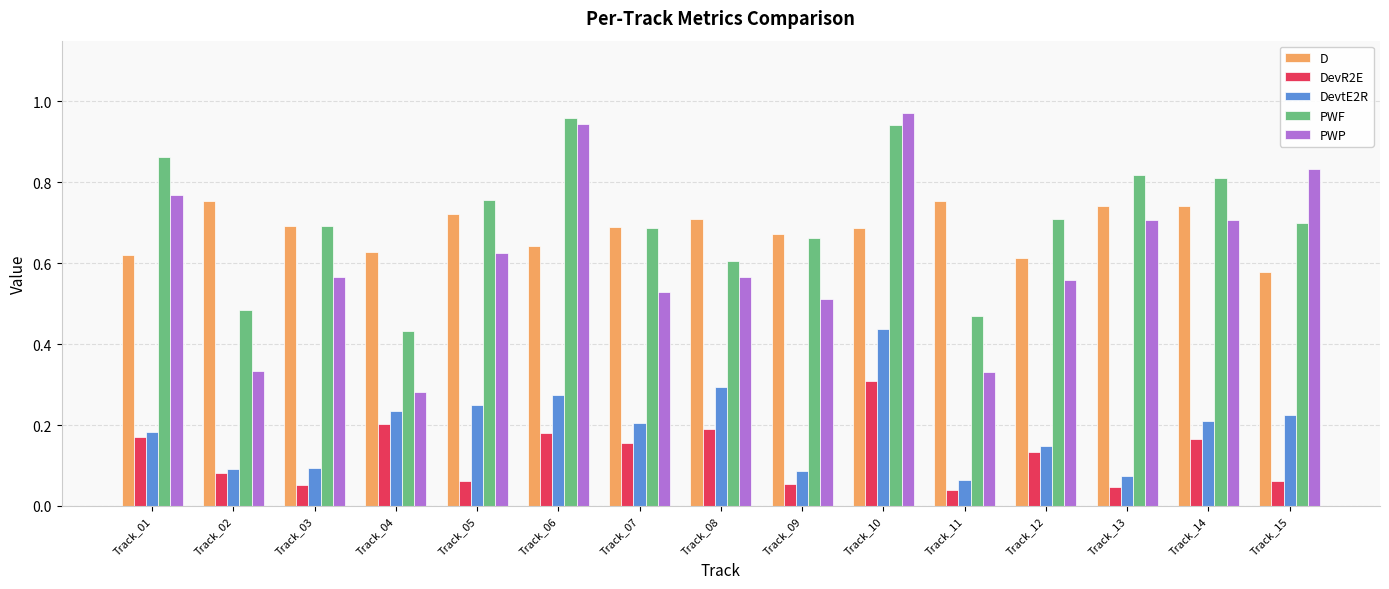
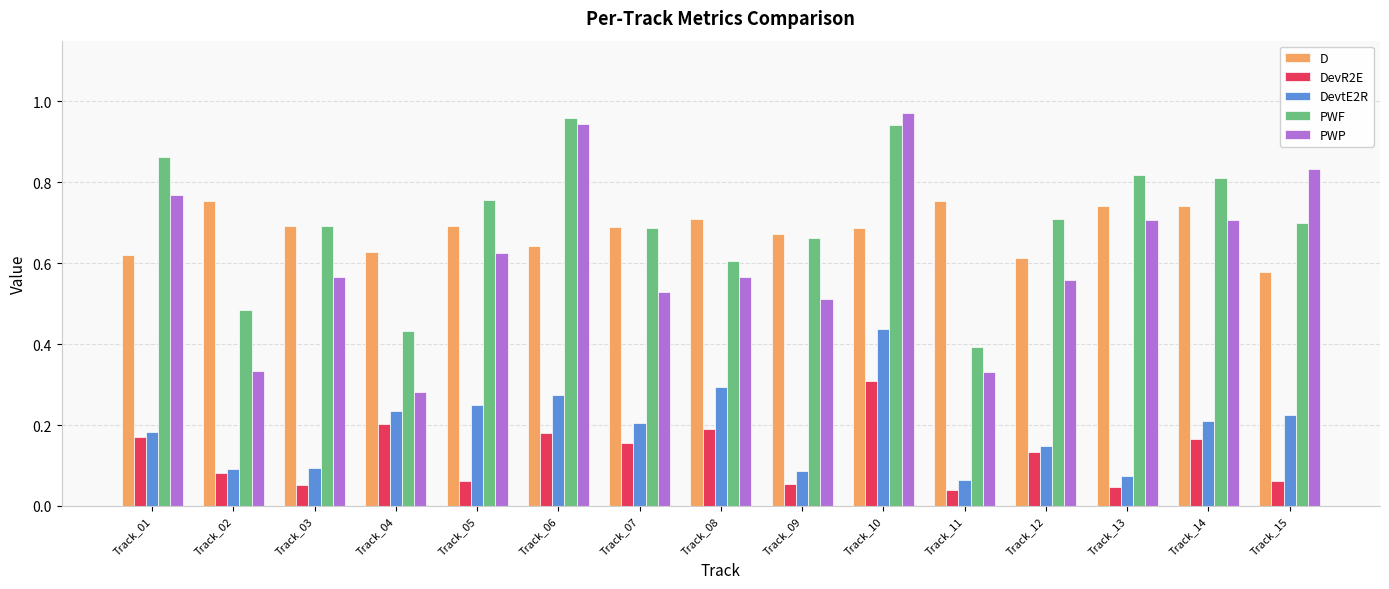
  {
    "D": {
      "Track_01": 0.62,
      "Track_02": 0.75,
      "Track_03": 0.69,
      "Track_04": 0.63,
-     "Track_05": 0.72,
+     "Track_05": 0.69,
      "Track_06": 0.64,
      "Track_07": 0.69,
      "Track_08": 0.71,
      "Track_09": 0.67,
      "Track_10": 0.69,
      "Track_11": 0.75,
      "Track_12": 0.61,
      "Track_13": 0.74,
      "Track_14": 0.74,
      "Track_15": 0.58
    },
    "DevR2E": {
      "Track_01": 0.17,
      "Track_02": 0.08,
      "Track_03": 0.05,
      "Track_04": 0.20,
      "Track_05": 0.06,
      "Track_06": 0.18,
      "Track_07": 0.15,
      "Track_08": 0.19,
      "Track_09": 0.05,
      "Track_10": 0.31,
      "Track_11": 0.04,
      "Track_12": 0.13,
      "Track_13": 0.05,
      "Track_14": 0.16,
      "Track_15": 0.06
    },
    "DevtE2R": {
      "Track_01": 0.18,
      "Track_02": 0.09,
      "Track_03": 0.09,
      "Track_04": 0.23,
      "Track_05": 0.25,
      "Track_06": 0.28,
      "Track_07": 0.21,
      "Track_08": 0.29,
      "Track_09": 0.09,
      "Track_10": 0.44,
      "Track_11": 0.06,
      "Track_12": 0.15,
      "Track_13": 0.08,
      "Track_14": 0.21,
      "Track_15": 0.22
    },
    "PWF": {
      "Track_01": 0.86,
      "Track_02": 0.49,
      "Track_03": 0.69,
      "Track_04": 0.43,
      "Track_05": 0.76,
      "Track_06": 0.96,
      "Track_07": 0.69,
      "Track_08": 0.61,
      "Track_09": 0.66,
      "Track_10": 0.94,
-     "Track_11": 0.47,
+     "Track_11": 0.39,
      "Track_12": 0.71,
      "Track_13": 0.82,
      "Track_14": 0.81,
      "Track_15": 0.70
    },
    "PWP": {
      "Track_01": 0.77,
      "Track_02": 0.33,
      "Track_03": 0.57,
      "Track_04": 0.28,
      "Track_05": 0.63,
      "Track_06": 0.94,
      "Track_07": 0.53,
      "Track_08": 0.56,
      "Track_09": 0.51,
      "Track_10": 0.97,
      "Track_11": 0.33,
      "Track_12": 0.56,
      "Track_13": 0.71,
      "Track_14": 0.71,
      "Track_15": 0.83
    }
  }
